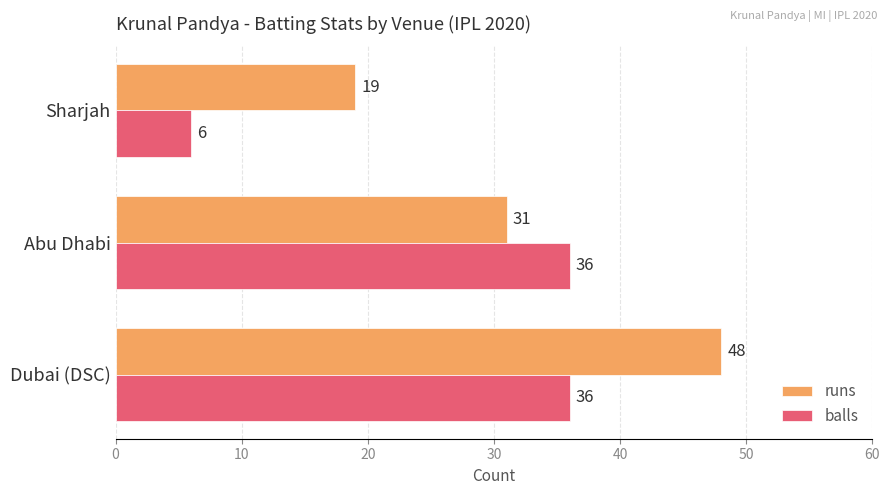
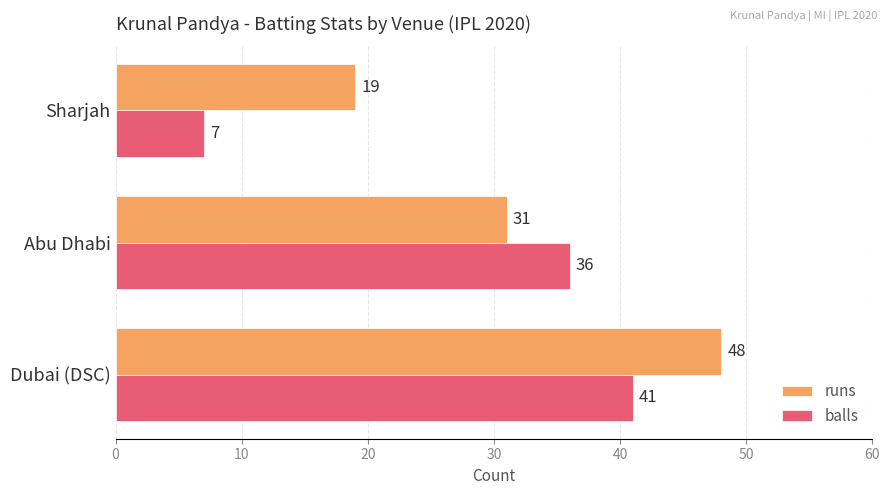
  {
    "runs": {
      "Sharjah": 19,
      "Abu Dhabi": 31,
      "Dubai (DSC)": 48
    },
    "balls": {
-     "Sharjah": 6,
+     "Sharjah": 7,
      "Abu Dhabi": 36,
-     "Dubai (DSC)": 36
+     "Dubai (DSC)": 41
    }
  }
